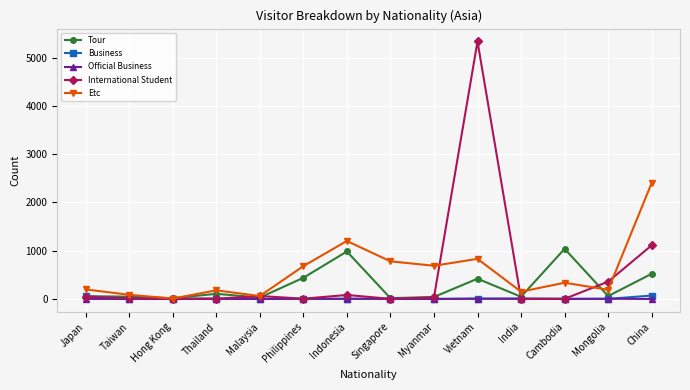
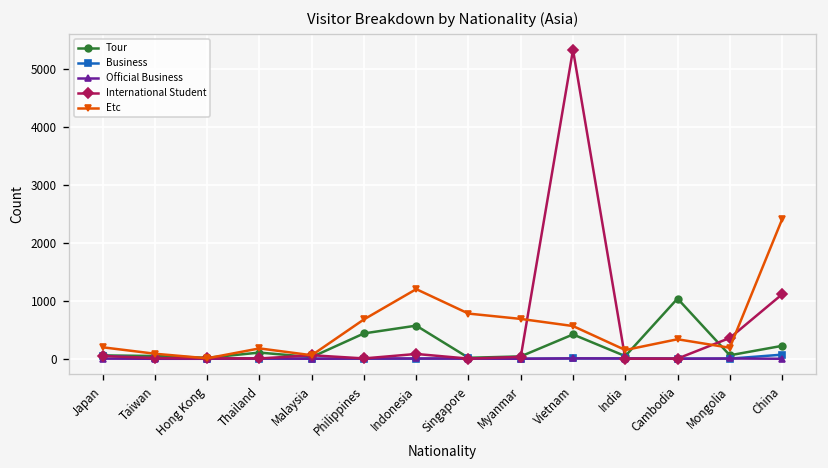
  {
    "Tour": {
      "Thailand": 100,
      "Philippines": 400,
-     "Indonesia": 1000,
+     "Indonesia": 600,
      "Vietnam": 400,
      "Cambodia": 1000,
      "Mongolia": 100,
-     "China": 500
+     "China": 200
    },
    "Business": {
      "China": 100
    },
    "Official Business": {
      "China": 0
    },
    "International Student": {
      "Indonesia": 100,
      "Vietnam": 5300,
      "Mongolia": 400,
      "China": 1100
    },
    "Etc": {
      "Japan": 200,
      "Thailand": 200,
      "Philippines": 700,
      "Indonesia": 1200,
      "Singapore": 800,
      "Myanmar": 700,
-     "Vietnam": 800,
+     "Vietnam": 600,
      "India": 200,
      "Cambodia": 300,
      "Mongolia": 200,
      "China": 2400
    }
  }
